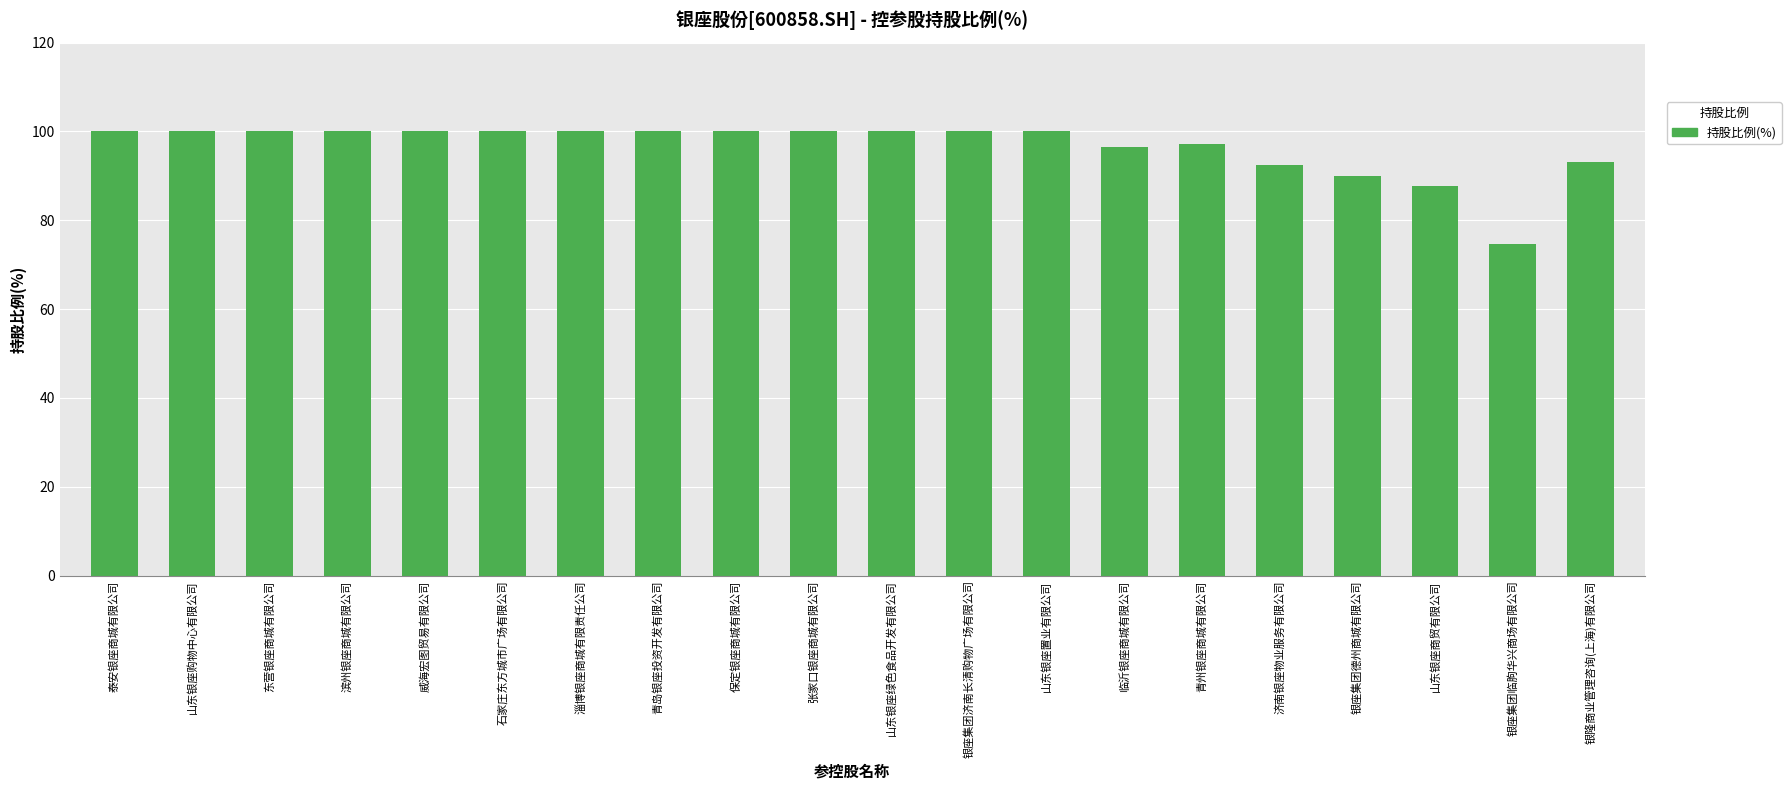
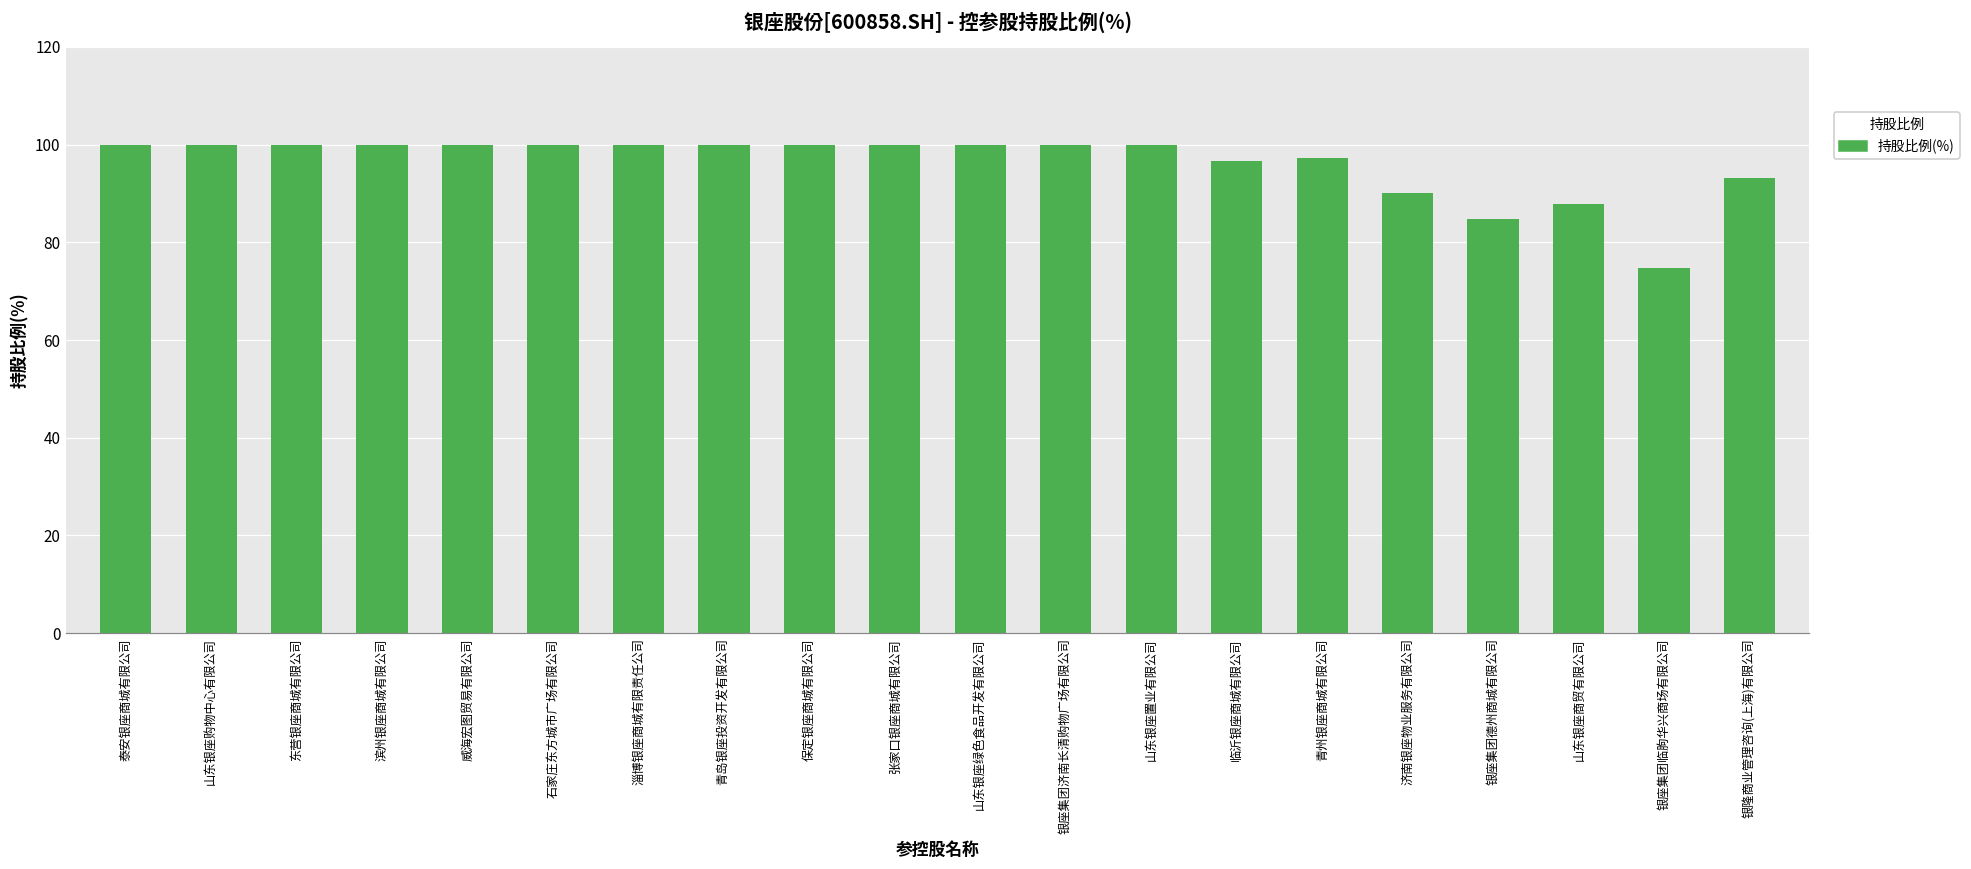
  {
    "泰安银座商城有限公司": 100,
    "山东银座购物中心有限公司": 100,
    "东营银座商城有限公司": 100,
    "滨州银座商城有限公司": 100,
    "威海宏图贸易有限公司": 100,
    "石家庄东方城市广场有限公司": 100,
    "淄博银座商城有限责任公司": 100,
    "青岛银座投资开发有限公司": 100,
    "保定银座商城有限公司": 100,
    "张家口银座商城有限公司": 100,
    "山东银座绿色食品开发有限公司": 100,
    "银座集团济南长清购物广场有限公司": 100,
    "山东银座置业有限公司": 100,
    "临沂银座商城有限公司": 97,
    "青州银座商城有限公司": 97,
-   "济南银座物业服务有限公司": 92,
-   "银座集团德州商城有限公司": 90,
+   "济南银座物业服务有限公司": 90,
+   "银座集团德州商城有限公司": 85,
    "山东银座商贸有限公司": 88,
    "银座集团临朐华兴商场有限公司": 75,
    "银隆商业管理咨询(上海)有限公司": 93
  }
